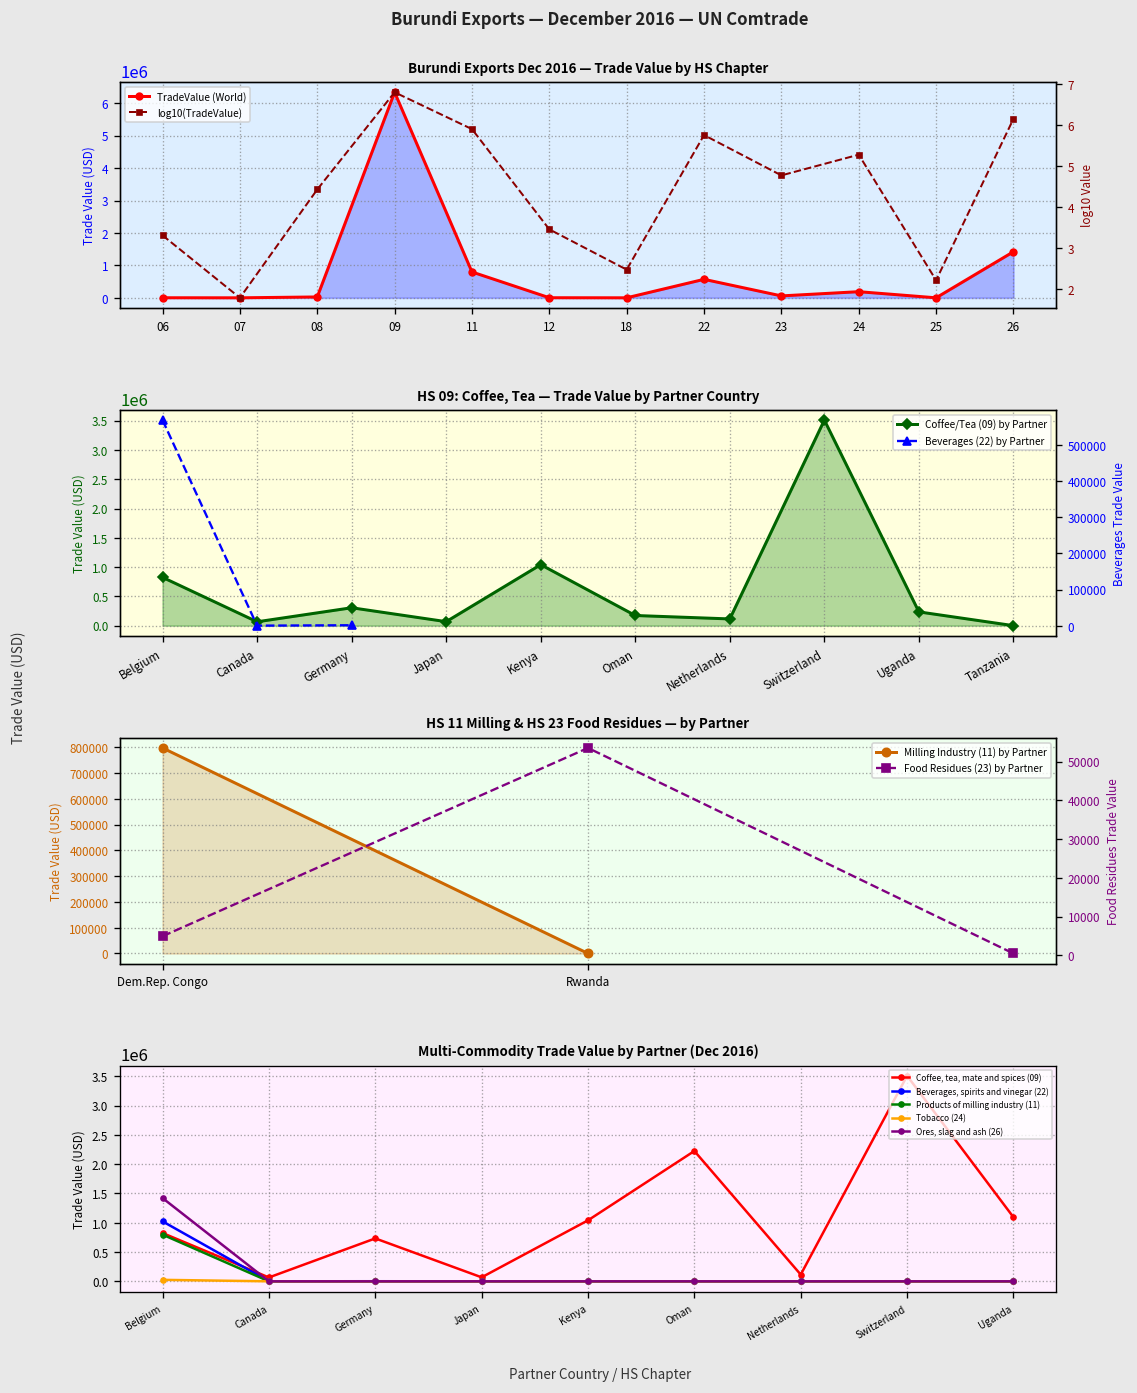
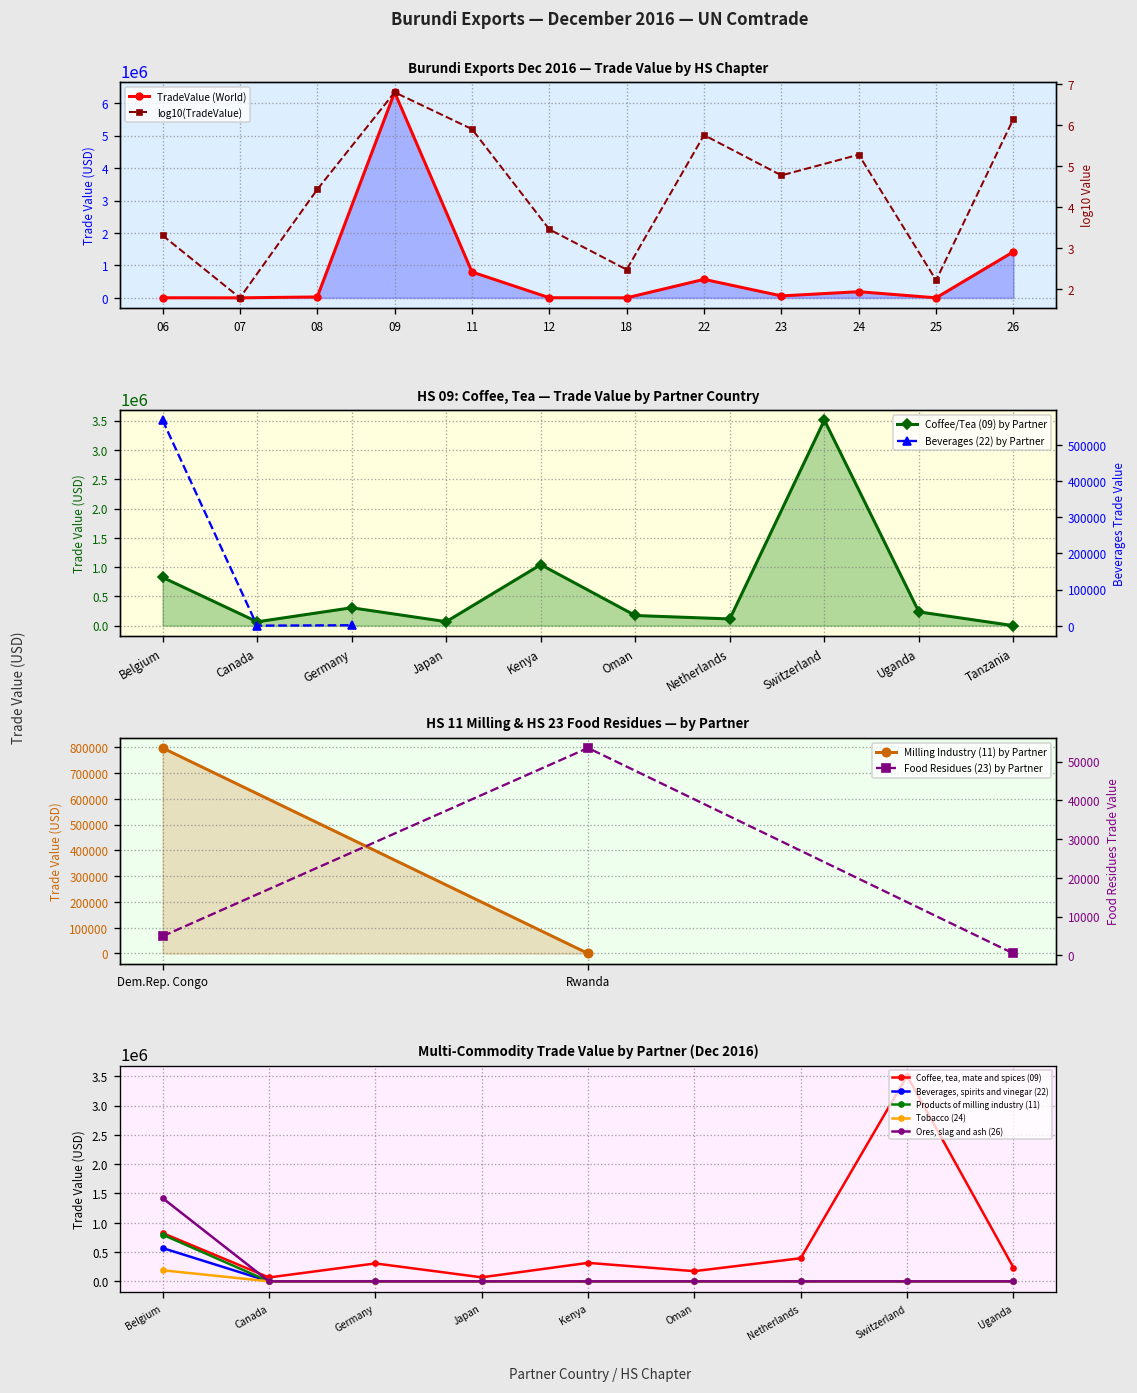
  {
    "Multi-Commodity Trade Value by Partner (Dec 2016)": {
      "Coffee, tea, mate and spices (09)": {
        "Canada": 100000,
-       "Germany": 700000,
+       "Germany": 300000,
        "Japan": 100000,
-       "Kenya": 1000000,
-       "Oman": 2200000,
-       "Netherlands": 100000,
-       "Uganda": 1100000
+       "Kenya": 300000,
+       "Oman": 200000,
+       "Netherlands": 400000,
+       "Uganda": 200000
      },
      "Beverages, spirits and vinegar (22)": {
-       "Belgium": 1000000
+       "Belgium": 600000
      },
      "Tobacco (24)": {
-       "Belgium": 0
+       "Belgium": 200000
      },
      "Ores, slag and ash (26)": {
        "Belgium": 1400000
      }
    }
  }
